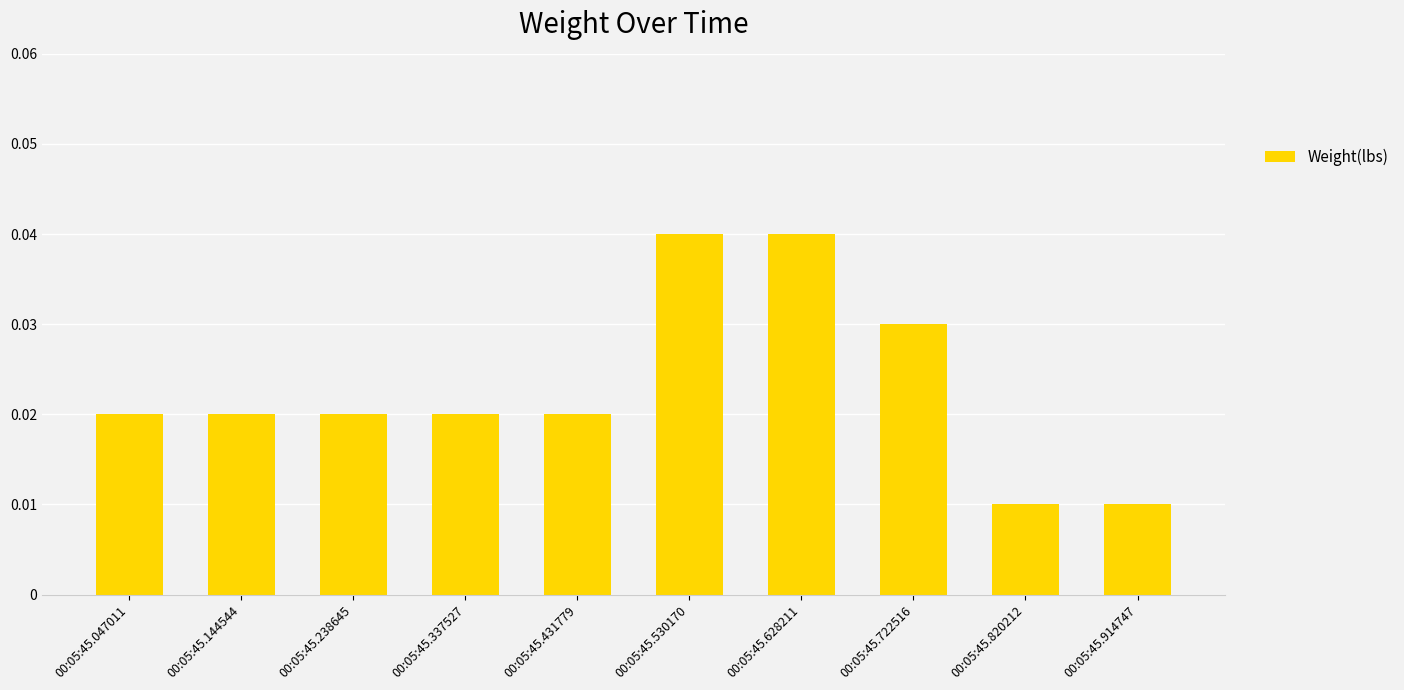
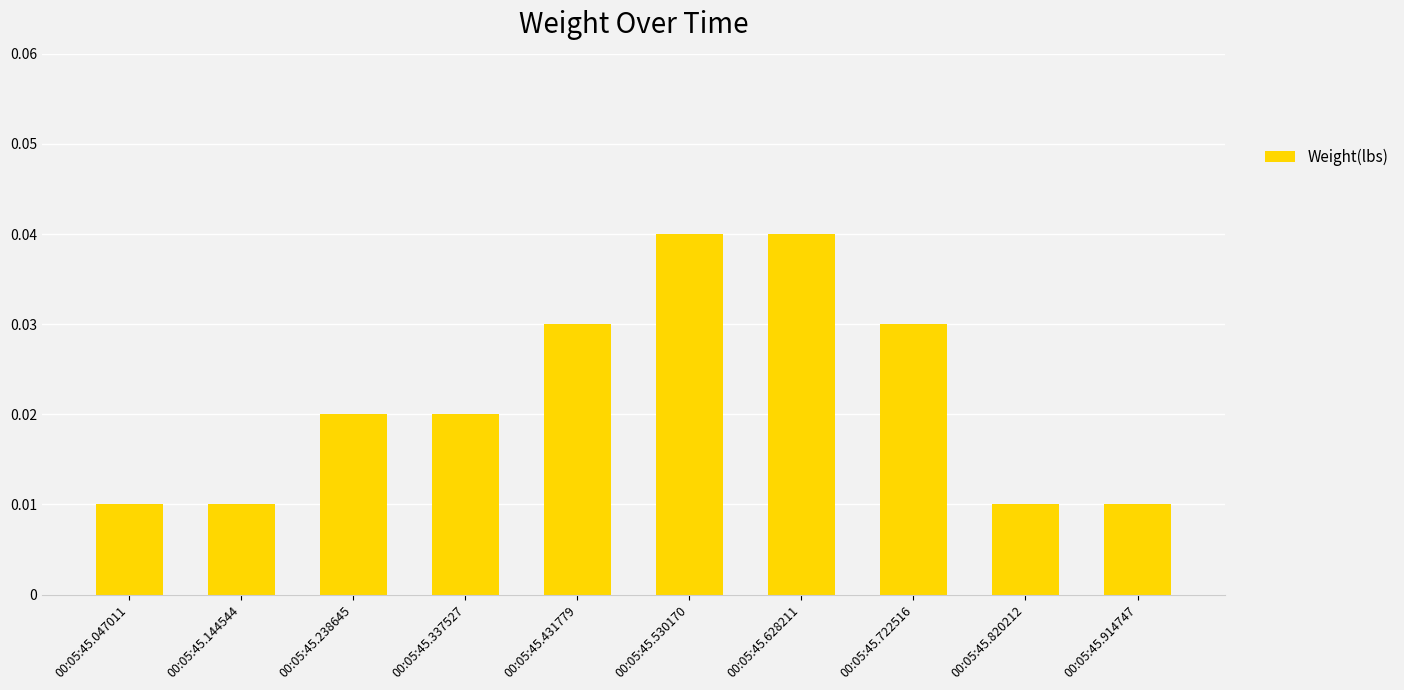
  {
-   "00:05:45.047011": 0.02,
-   "00:05:45.144544": 0.02,
+   "00:05:45.047011": 0.01,
+   "00:05:45.144544": 0.01,
    "00:05:45.238645": 0.02,
    "00:05:45.337527": 0.02,
-   "00:05:45.431779": 0.02,
+   "00:05:45.431779": 0.03,
    "00:05:45.530170": 0.04,
    "00:05:45.628211": 0.04,
    "00:05:45.722516": 0.03,
    "00:05:45.820212": 0.01,
    "00:05:45.914747": 0.01
  }
